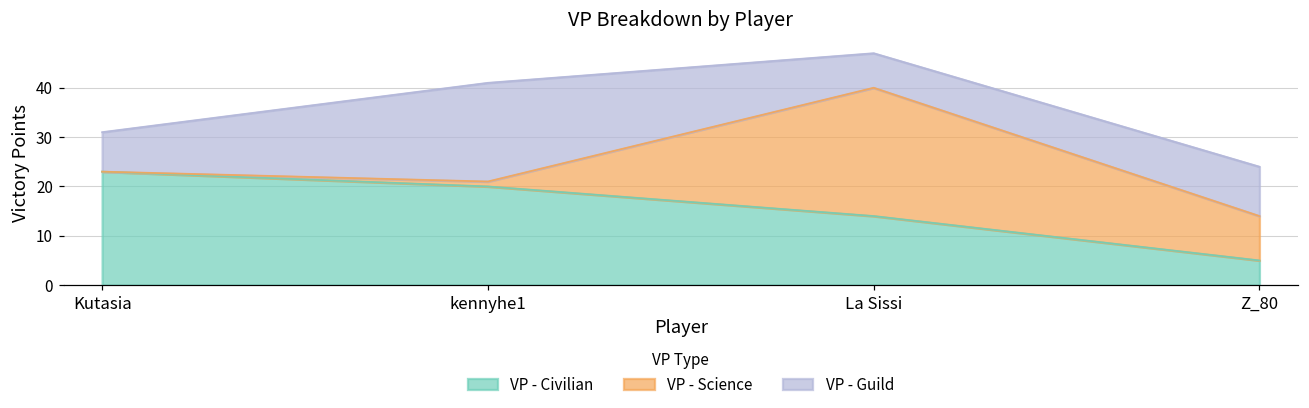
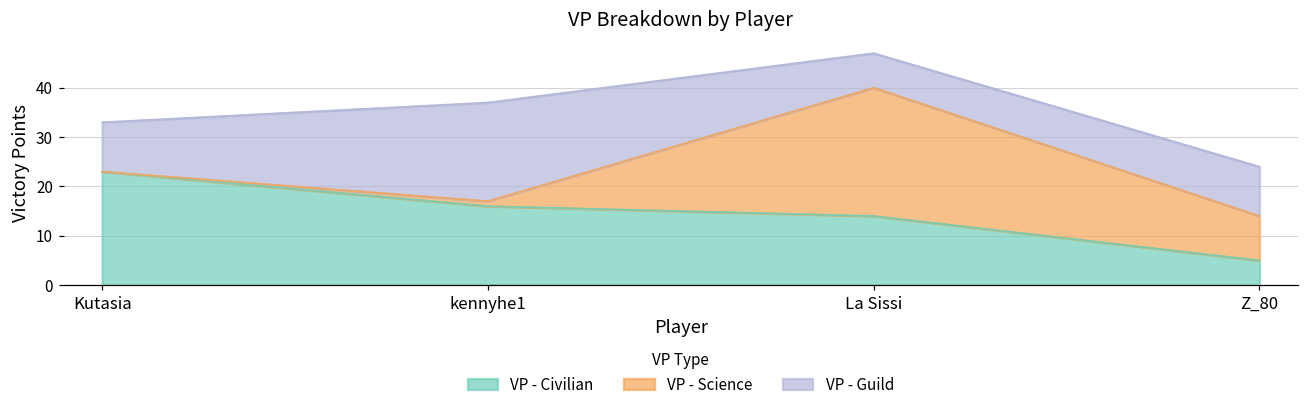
  {
    "VP - Civilian": {
-     "kennyhe1": 20,
+     "kennyhe1": 16,
      "La Sissi": 14,
      "Z_80": 5
    },
    "VP - Science": {
      "kennyhe1": 1,
      "La Sissi": 26,
      "Z_80": 9
    },
    "VP - Guild": {
-     "Kutasia": 8,
+     "Kutasia": 10,
      "kennyhe1": 20,
      "La Sissi": 7,
      "Z_80": 10
    }
  }
